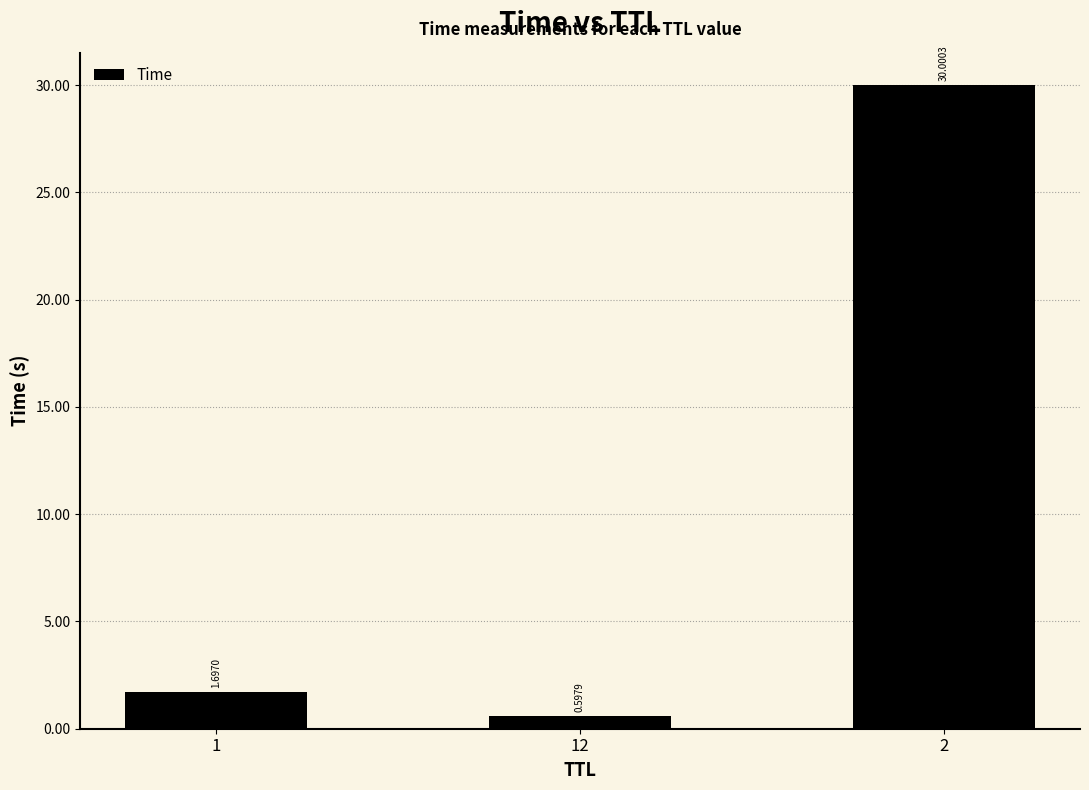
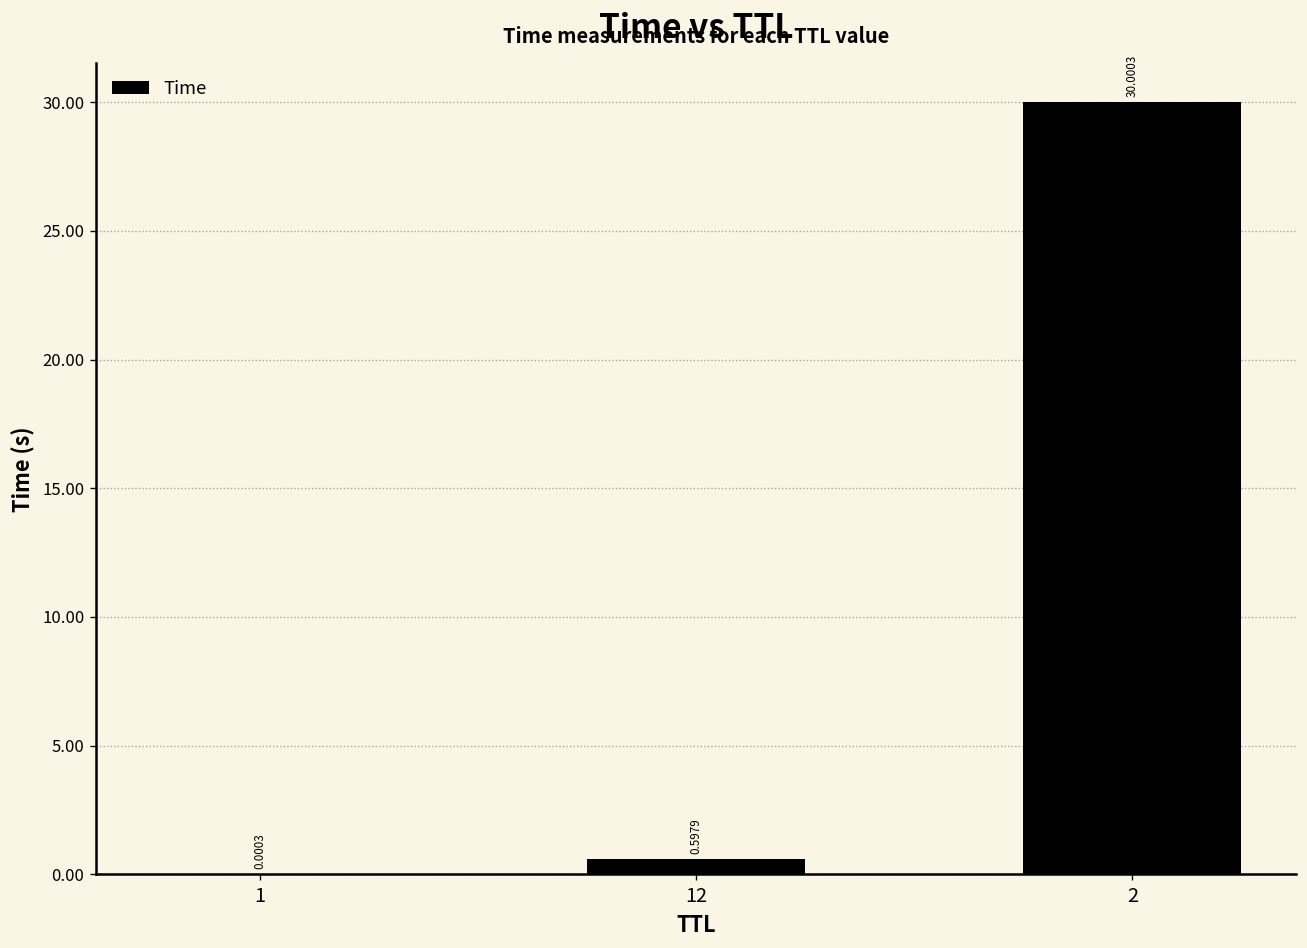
  {
-   "1": 1.6970,
+   "1": 0.0003,
    "12": 0.5979,
    "2": 30.0003
  }
